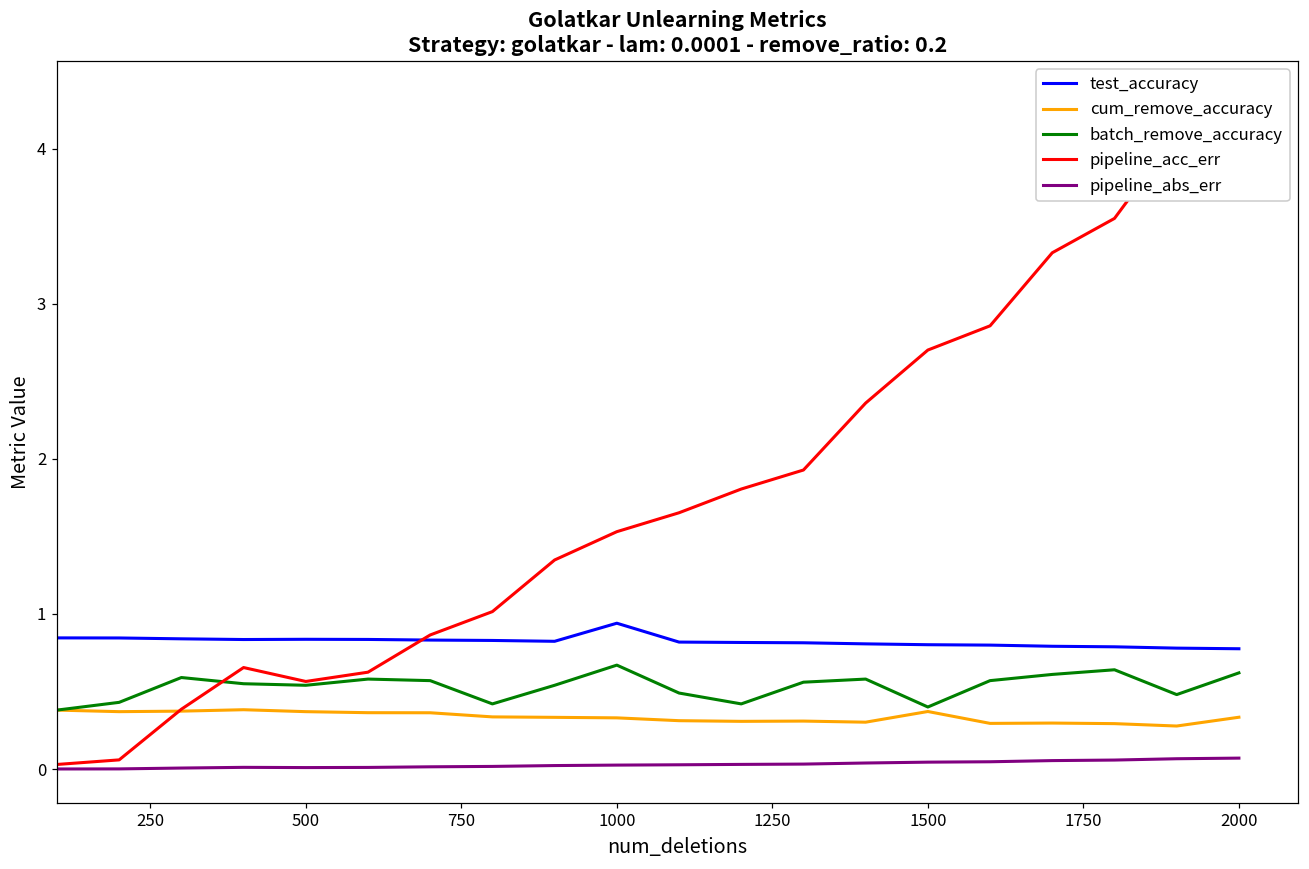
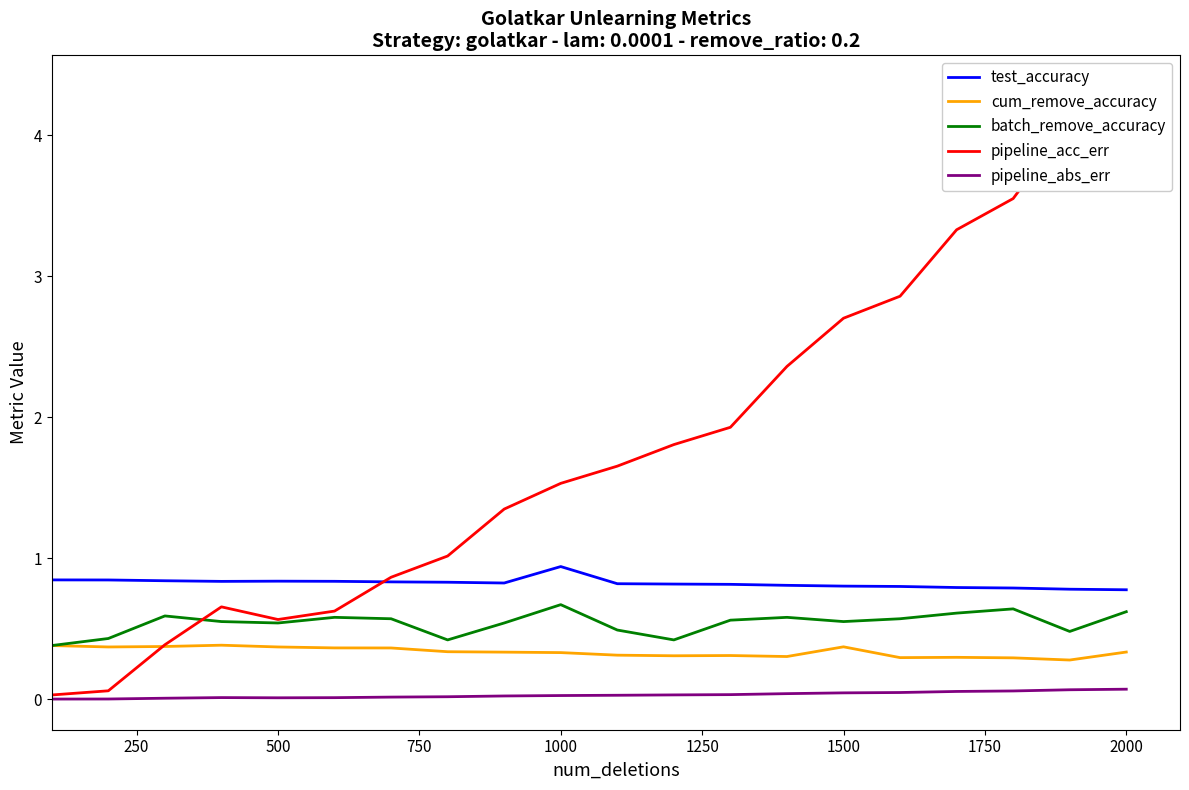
  {
    "test_accuracy": {
      "500": 0.84,
      "1000": 0.94,
      "1500": 0.80,
      "2000": 0.78
    },
    "cum_remove_accuracy": {
      "500": 0.37,
      "1000": 0.33,
      "1500": 0.37,
      "2000": 0.33
    },
    "batch_remove_accuracy": {
      "500": 0.54,
      "1000": 0.67,
-     "1500": 0.40,
+     "1500": 0.55,
      "2000": 0.62
    },
    "pipeline_acc_err": {
      "500": 0.56,
      "1000": 1.53,
      "1500": 2.70
    },
    "pipeline_abs_err": {
      "500": 0.01,
      "1000": 0.03,
      "1500": 0.04,
      "2000": 0.07
    }
  }
